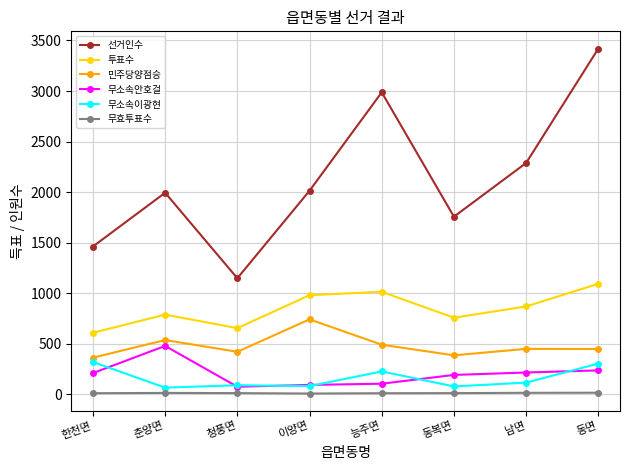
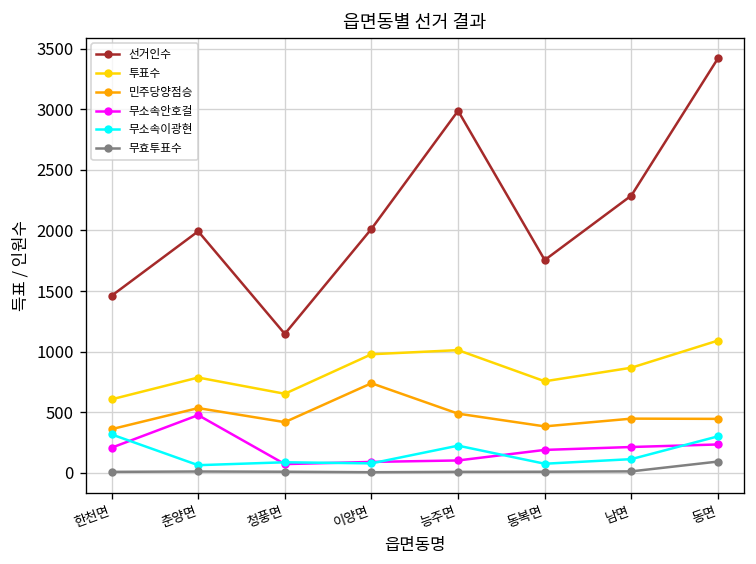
  {
    "선거인수": {
      "한천면": 1460,
      "춘양면": 1990,
      "청풍면": 1150,
      "이양면": 2010,
      "능주면": 2990,
      "동복면": 1760,
      "남면": 2290,
      "동면": 3420
    },
    "무소속안호걸": {
      "한천면": 210,
      "춘양면": 480,
      "능주면": 100,
      "동복면": 190,
      "남면": 210,
      "동면": 240
    },
    "무소속이광현": {
      "한천면": 320,
      "춘양면": 60,
      "능주면": 230,
      "동복면": 80,
      "남면": 110,
      "동면": 300
    },
    "무효투표수": {
      "한천면": 10,
      "춘양면": 10,
      "청풍면": 10,
      "이양면": 10,
      "능주면": 10,
      "동복면": 10,
      "남면": 10,
-     "동면": 10
+     "동면": 90
    }
  }
